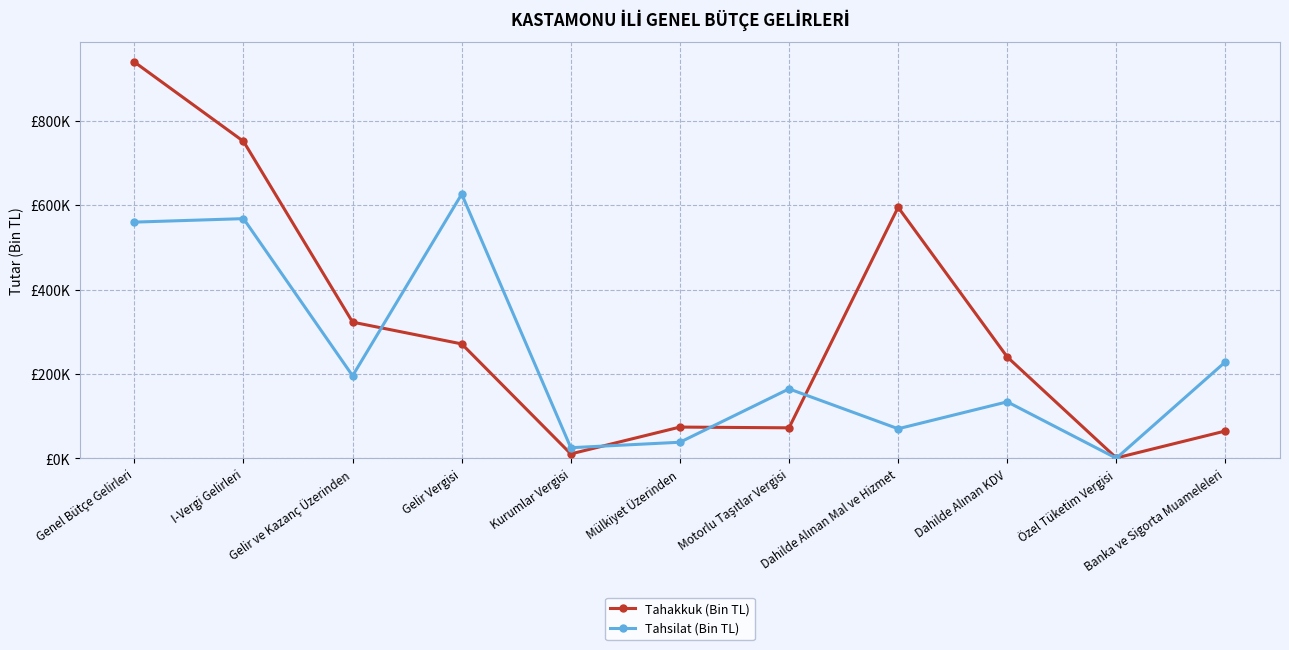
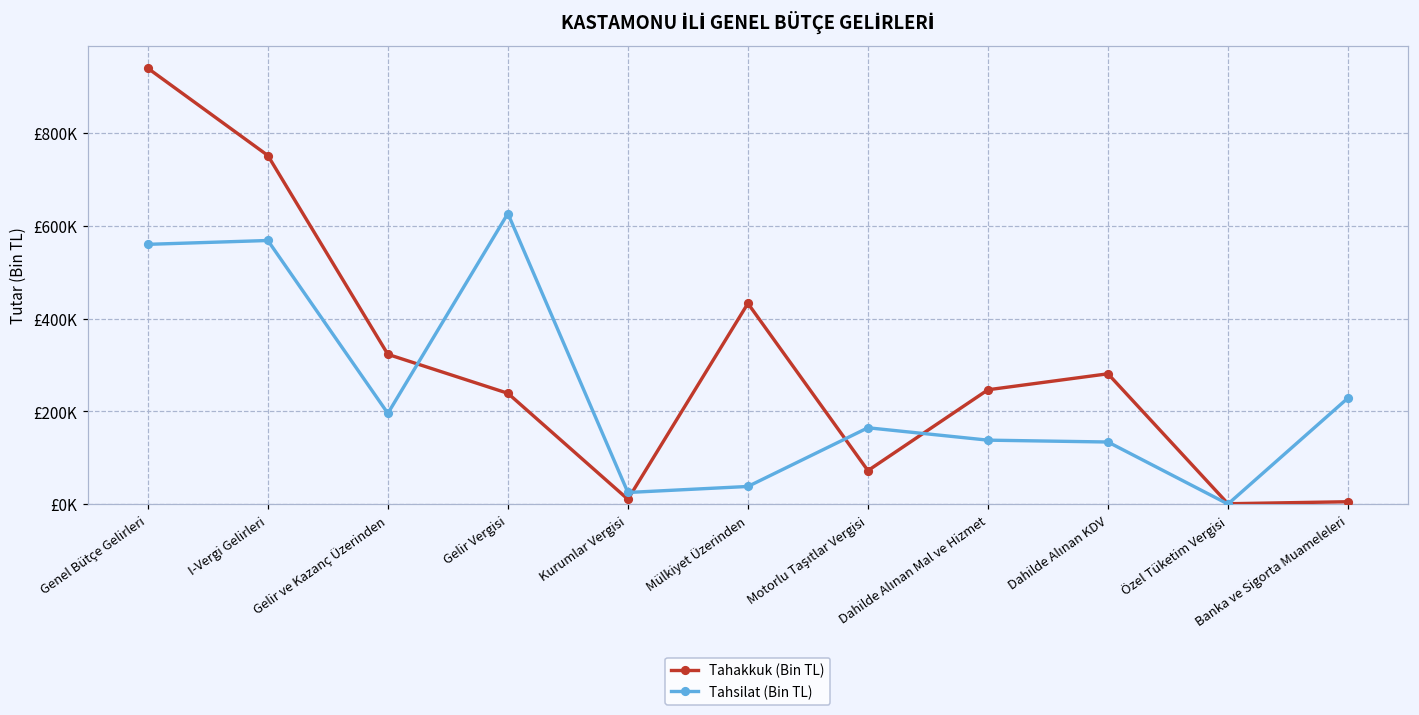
  {
    "Tahakkuk (Bin TL)": {
      "Genel Bütçe Gelirleri": "£940000",
      "I-Vergi Gelirleri": "£750000",
      "Gelir ve Kazanç Üzerinden": "£320000",
-     "Gelir Vergisi": "£270000",
+     "Gelir Vergisi": "£240000",
      "Kurumlar Vergisi": "£10000",
-     "Mülkiyet Üzerinden": "£70000",
+     "Mülkiyet Üzerinden": "£430000",
      "Motorlu Taşıtlar Vergisi": "£70000",
-     "Dahilde Alınan Mal ve Hizmet": "£600000",
-     "Dahilde Alınan KDV": "£240000",
-     "Banka ve Sigorta Muameleleri": "£60000"
+     "Dahilde Alınan Mal ve Hizmet": "£250000",
+     "Dahilde Alınan KDV": "£280000",
+     "Banka ve Sigorta Muameleleri": "£10000"
    },
    "Tahsilat (Bin TL)": {
      "Genel Bütçe Gelirleri": "£560000",
      "I-Vergi Gelirleri": "£570000",
      "Gelir ve Kazanç Üzerinden": "£200000",
      "Gelir Vergisi": "£630000",
      "Kurumlar Vergisi": "£30000",
      "Mülkiyet Üzerinden": "£40000",
      "Motorlu Taşıtlar Vergisi": "£160000",
-     "Dahilde Alınan Mal ve Hizmet": "£70000",
+     "Dahilde Alınan Mal ve Hizmet": "£140000",
      "Dahilde Alınan KDV": "£130000",
      "Banka ve Sigorta Muameleleri": "£230000"
    }
  }
